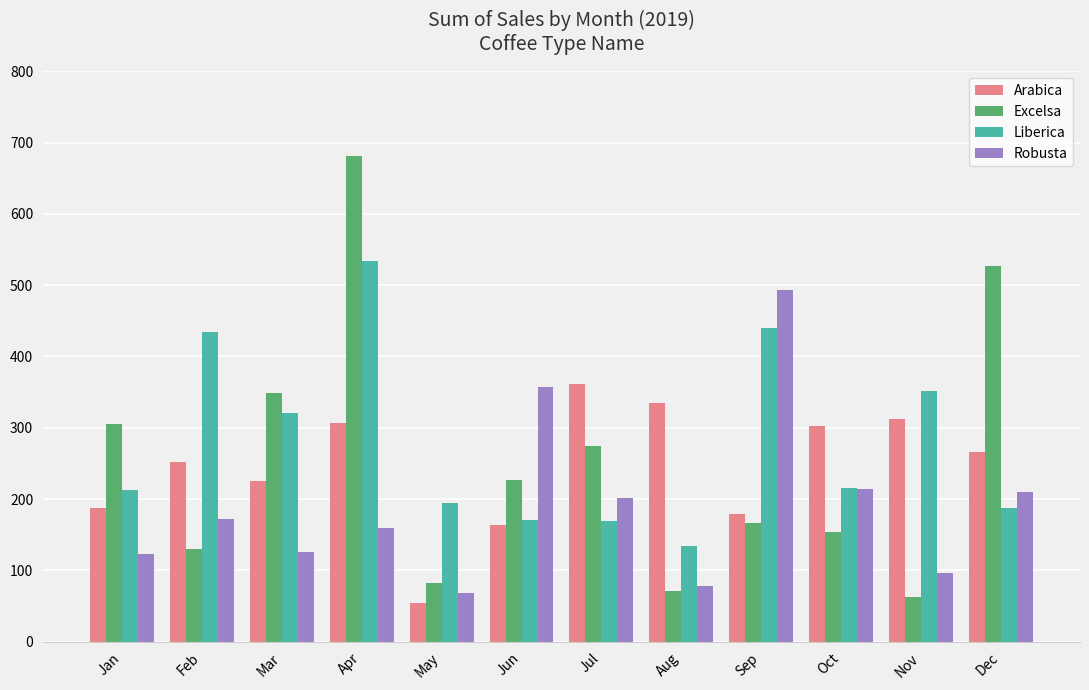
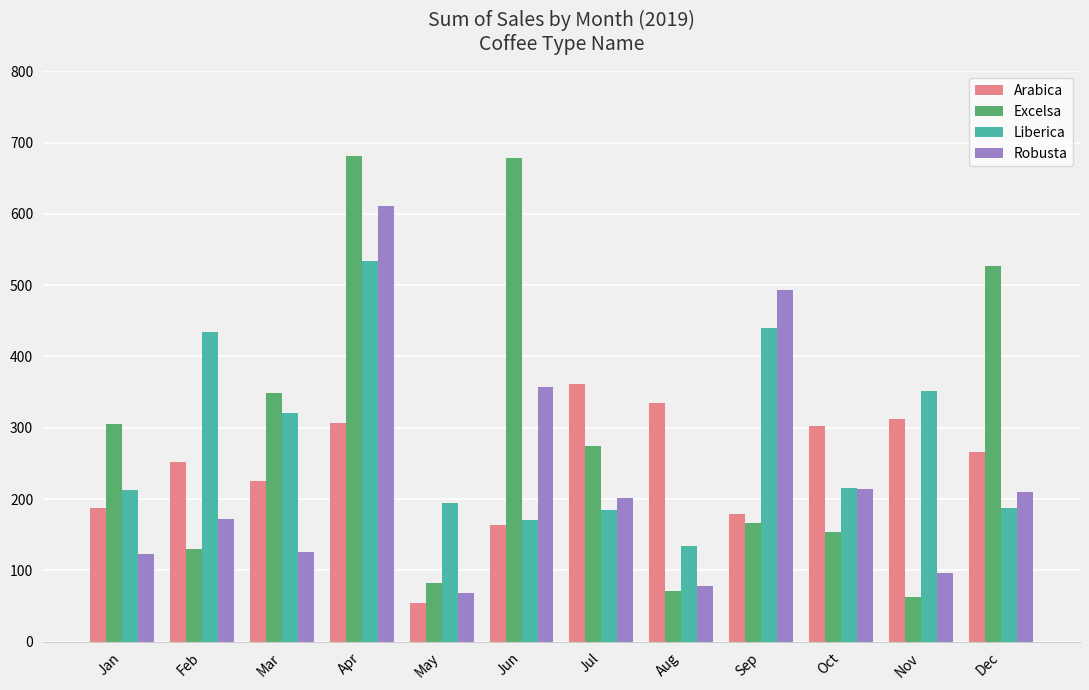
  {
    "Arabica": {
      "Jan": 190,
      "Feb": 250,
      "Mar": 220,
      "Apr": 310,
      "May": 50,
      "Jun": 160,
      "Jul": 360,
      "Aug": 330,
      "Sep": 180,
      "Oct": 300,
      "Nov": 310,
      "Dec": 270
    },
    "Excelsa": {
      "Jan": 310,
      "Feb": 130,
      "Mar": 350,
      "Apr": 680,
      "May": 80,
-     "Jun": 230,
+     "Jun": 680,
      "Jul": 270,
      "Aug": 70,
      "Sep": 170,
      "Oct": 150,
      "Nov": 60,
      "Dec": 530
    },
    "Liberica": {
      "Jan": 210,
      "Feb": 430,
      "Mar": 320,
      "Apr": 530,
      "May": 190,
      "Jun": 170,
-     "Jul": 170,
+     "Jul": 180,
      "Aug": 130,
      "Sep": 440,
      "Oct": 220,
      "Nov": 350,
      "Dec": 190
    },
    "Robusta": {
      "Jan": 120,
      "Feb": 170,
      "Mar": 130,
-     "Apr": 160,
+     "Apr": 610,
      "May": 70,
      "Jun": 360,
      "Jul": 200,
      "Aug": 80,
      "Sep": 490,
      "Oct": 210,
      "Nov": 100,
      "Dec": 210
    }
  }
